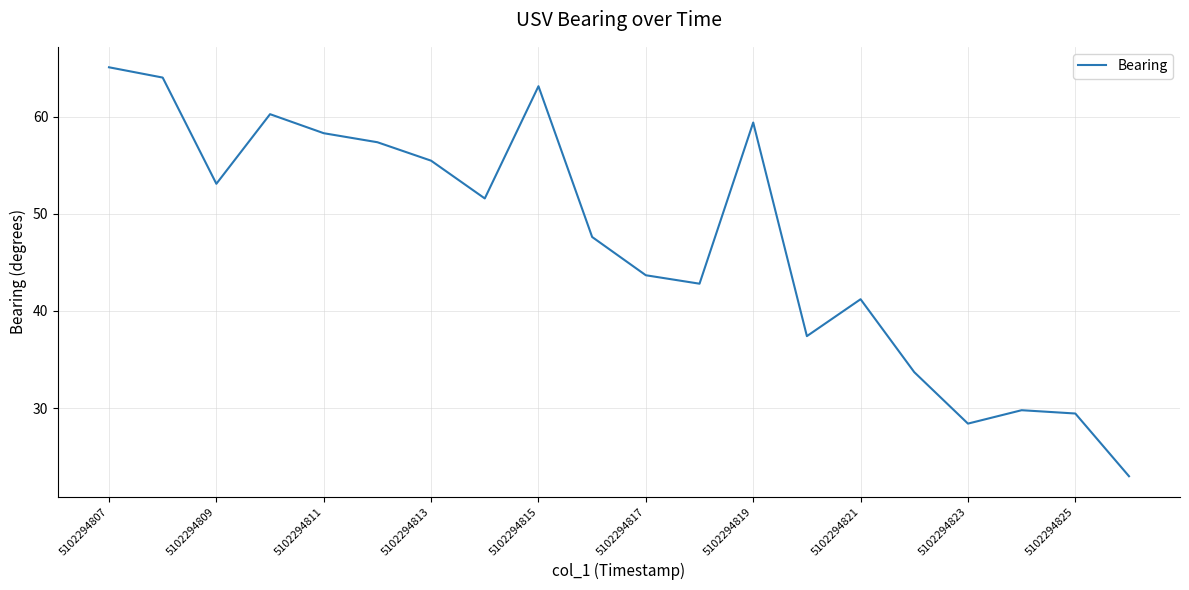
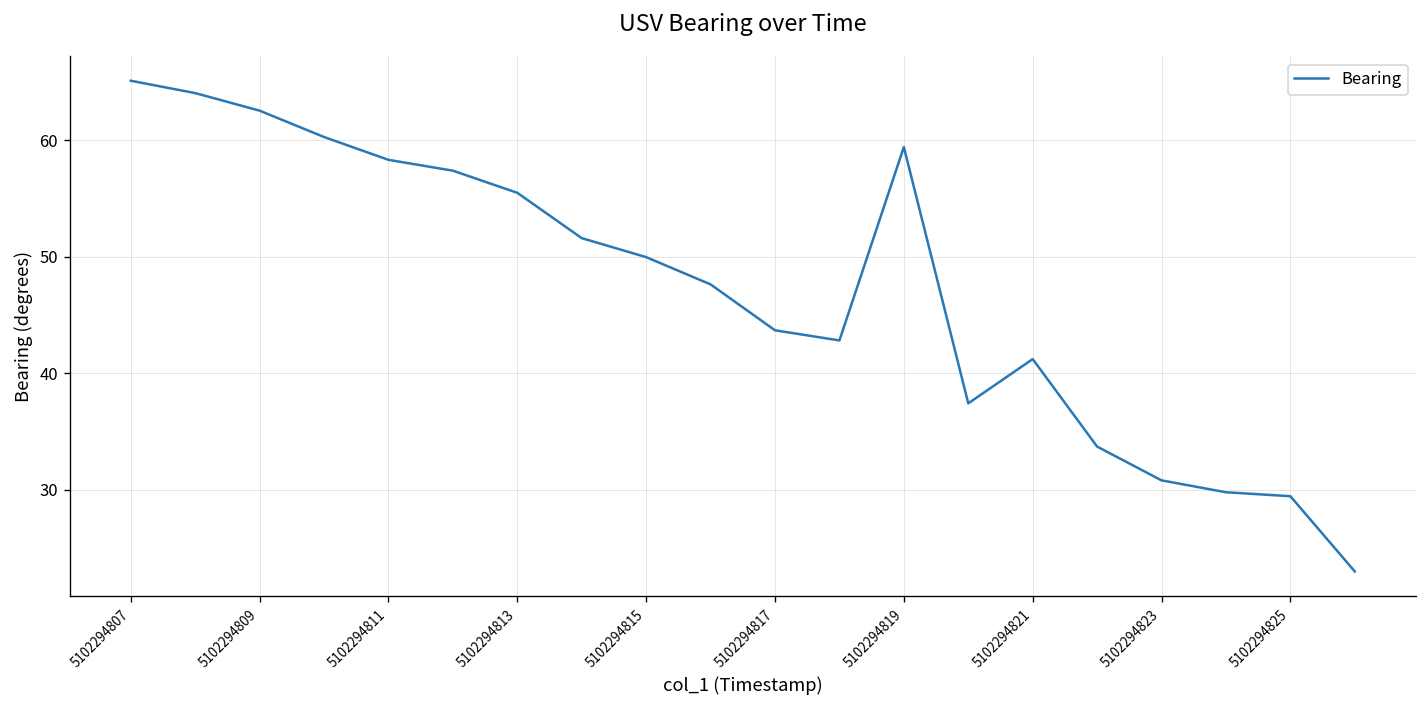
  {
    "5102294807": 65,
-   "5102294809": 53,
+   "5102294809": 63,
    "5102294811": 58,
    "5102294813": 55,
-   "5102294815": 63,
+   "5102294815": 50,
    "5102294817": 44,
    "5102294819": 59,
    "5102294821": 41,
-   "5102294823": 28,
+   "5102294823": 31,
    "5102294825": 29
  }
